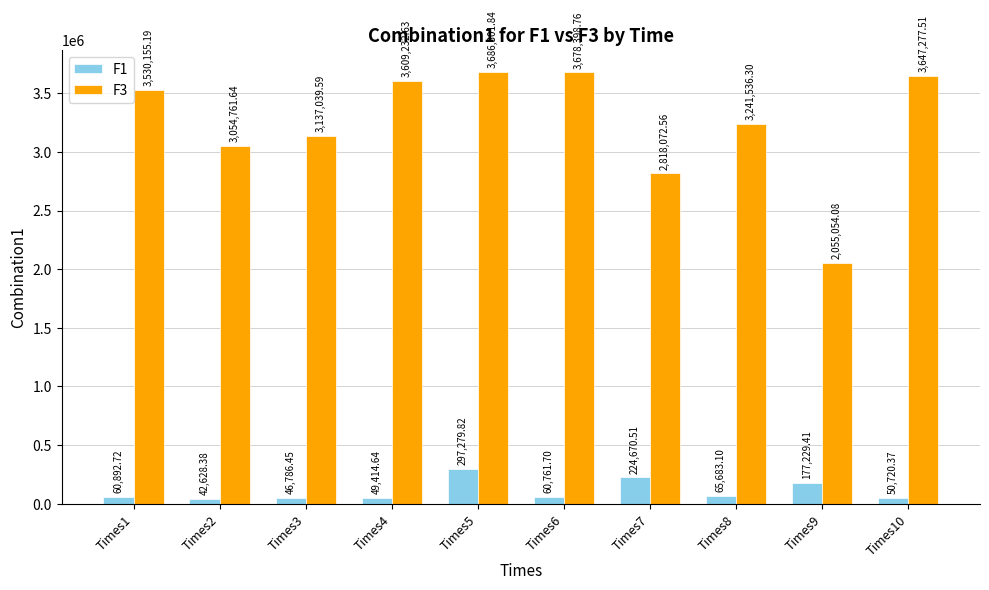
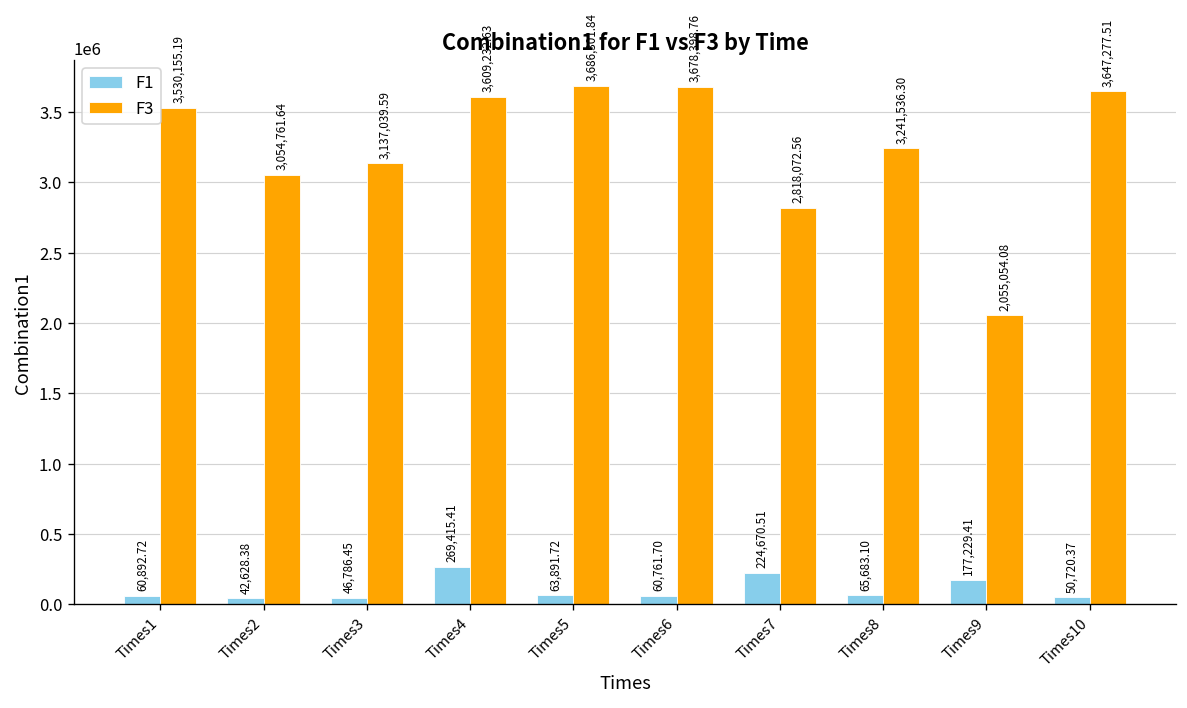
  {
    "F1": {
      "Times1": "60,892.72",
      "Times2": "42,628.38",
      "Times3": "46,786.45",
-     "Times4": "49,414.64",
-     "Times5": "297,279.82",
+     "Times4": "269,415.41",
+     "Times5": "63,891.72",
      "Times6": "60,761.70",
      "Times7": "224,670.51",
      "Times8": "65,683.10",
      "Times9": "177,229.41",
      "Times10": "50,720.37"
    },
    "F3": {
      "Times1": "3,530,155.19",
      "Times2": "3,054,761.64",
      "Times3": "3,137,039.59",
      "Times4": "3,609,232.63",
      "Times5": "3,686,301.84",
      "Times6": "3,678,398.76",
      "Times7": "2,818,072.56",
      "Times8": "3,241,536.30",
      "Times9": "2,055,054.08",
      "Times10": "3,647,277.51"
    }
  }
